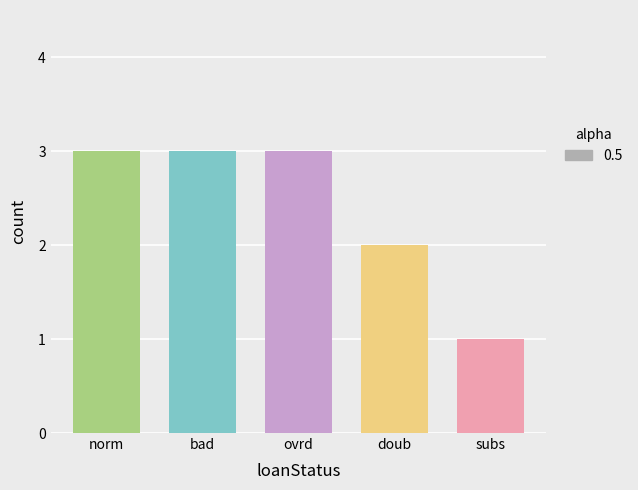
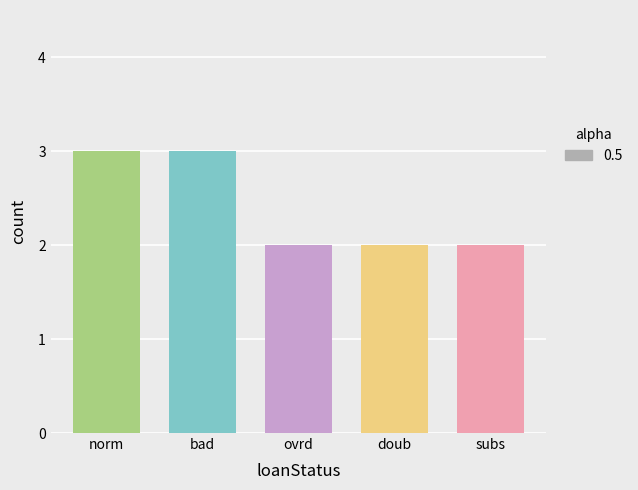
  {
    "norm": 3,
    "bad": 3,
-   "ovrd": 3,
+   "ovrd": 2,
    "doub": 2,
-   "subs": 1
+   "subs": 2
  }
